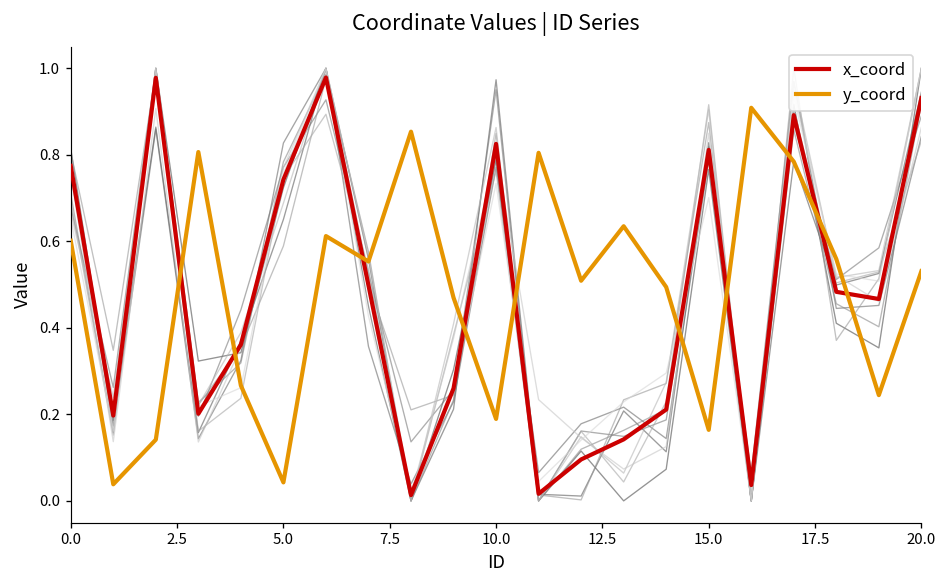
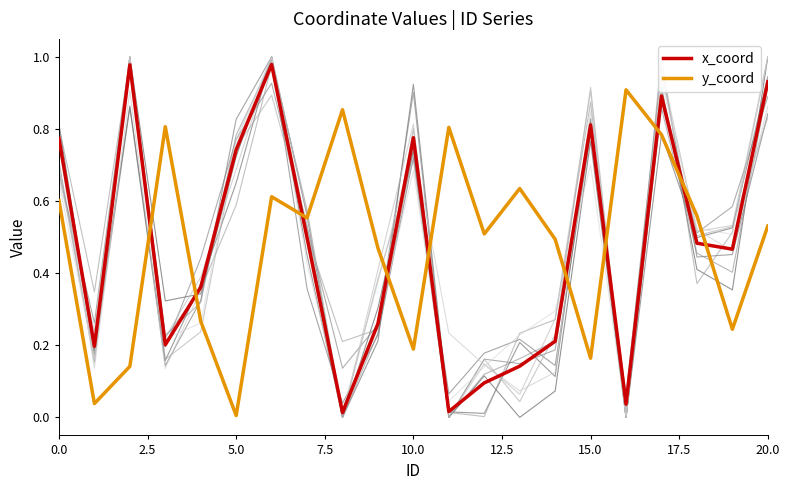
  {
    "x_coord": {
      "0.0": 0.77,
-     "10.0": 0.83,
+     "10.0": 0.78,
      "15.0": 0.81,
      "20.0": 0.93
    },
    "y_coord": {
      "0.0": 0.60,
-     "5.0": 0.04,
+     "5.0": 0.01,
      "10.0": 0.19,
      "15.0": 0.16,
      "20.0": 0.53
    }
  }
